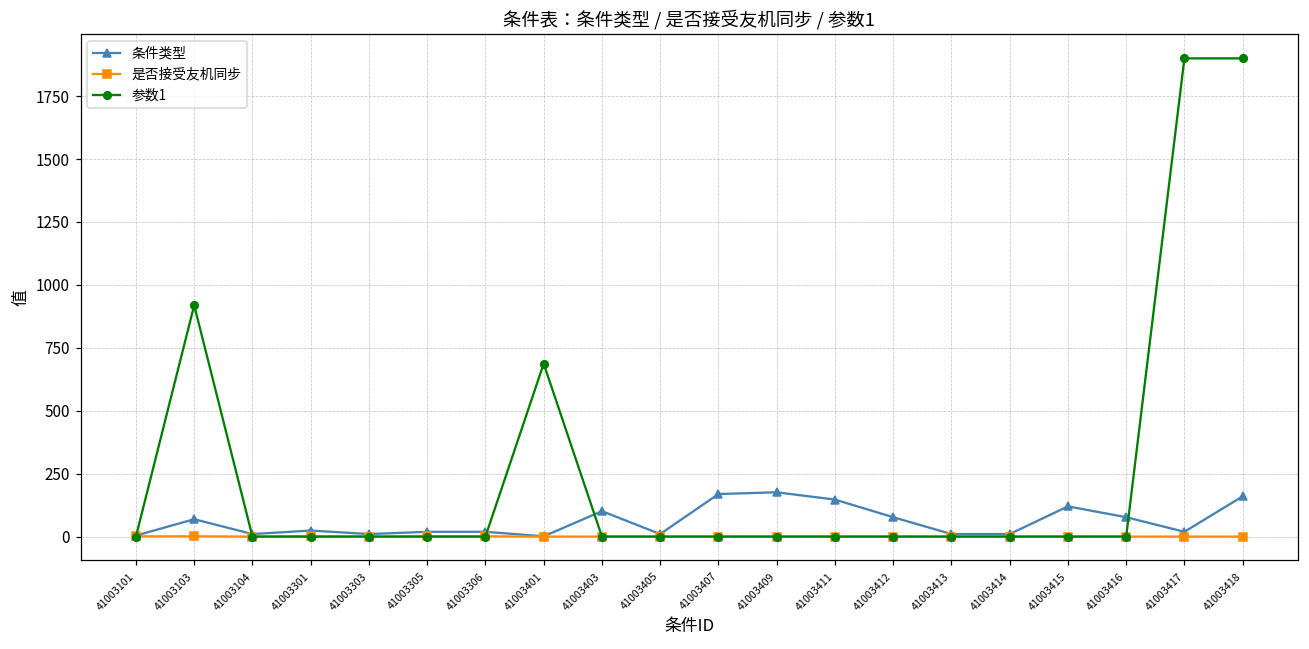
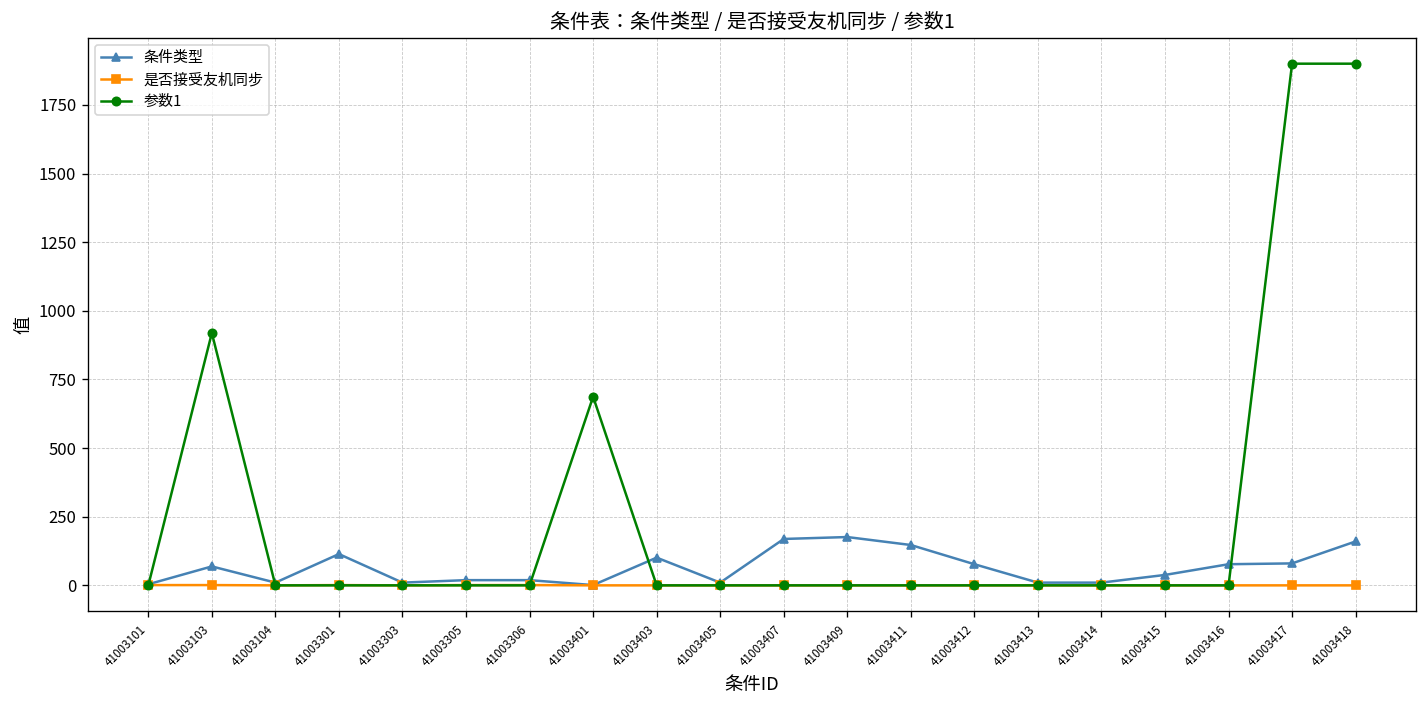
  {
    "条件类型": {
      "41003103": 70,
-     "41003301": 20,
+     "41003301": 110,
      "41003305": 20,
      "41003306": 20,
      "41003403": 100,
      "41003407": 170,
      "41003409": 180,
      "41003411": 150,
      "41003412": 80,
-     "41003415": 120,
+     "41003415": 40,
      "41003416": 80,
-     "41003417": 20,
+     "41003417": 80,
      "41003418": 160
    },
    "是否接受友机同步": {
      "41003103": 0,
      "41003417": 0,
      "41003418": 0
    },
    "参数1": {
      "41003103": 920,
      "41003401": 690,
      "41003417": 1900,
      "41003418": 1900
    }
  }
